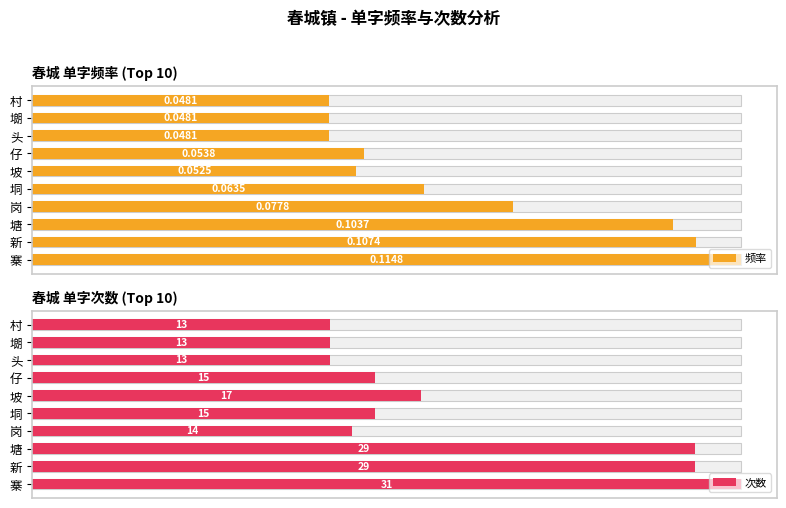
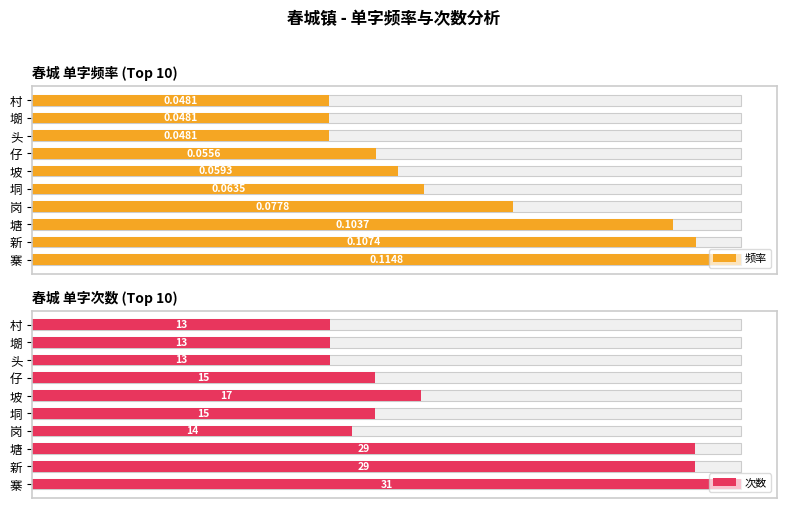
  {
    "春城 单字频率 (Top 10)": {
      "频率": {
-       "仔": 0.0538,
-       "坡": 0.0525
+       "仔": 0.0556,
+       "坡": 0.0593
      }
    }
  }
